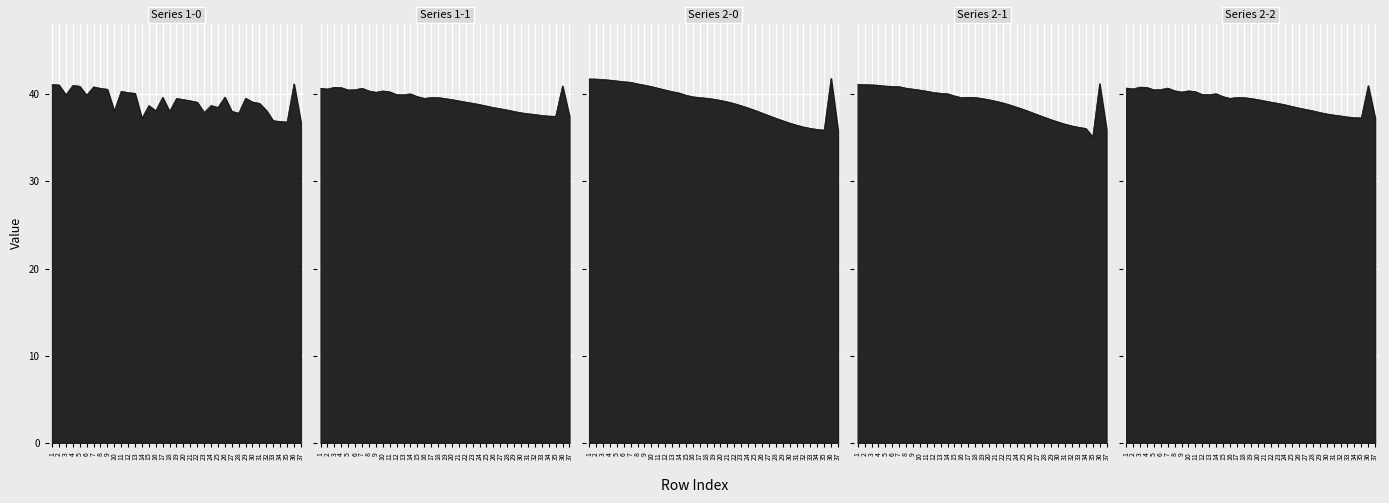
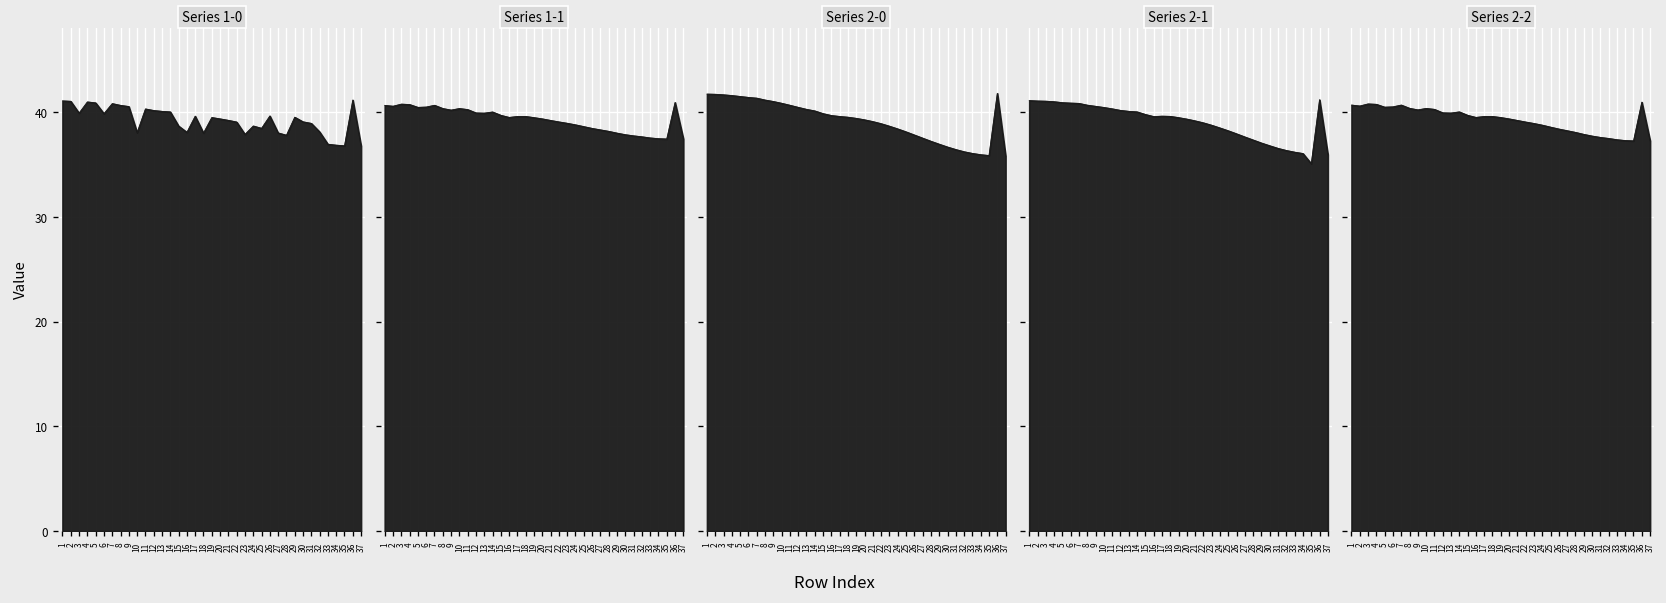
  {
    "Series 1-0": {
      "1": 41,
      "2": 41,
      "3": 40,
      "4": 41,
      "5": 41,
      "6": 40,
      "7": 41,
      "8": 41,
      "9": 41,
      "10": 38,
      "11": 40,
      "12": 40,
      "13": 40,
-     "14": 37,
+     "14": 40,
      "15": 39,
      "16": 38,
      "17": 40,
      "18": 38,
      "19": 40,
      "20": 39,
      "21": 39,
      "22": 39,
      "23": 38,
      "24": 39,
      "25": 38,
      "26": 40,
      "27": 38,
      "28": 38,
      "29": 40,
      "30": 39,
      "31": 39,
      "32": 38,
      "33": 37,
      "34": 37,
      "35": 37,
      "36": 41,
      "37": 37
    }
  }
